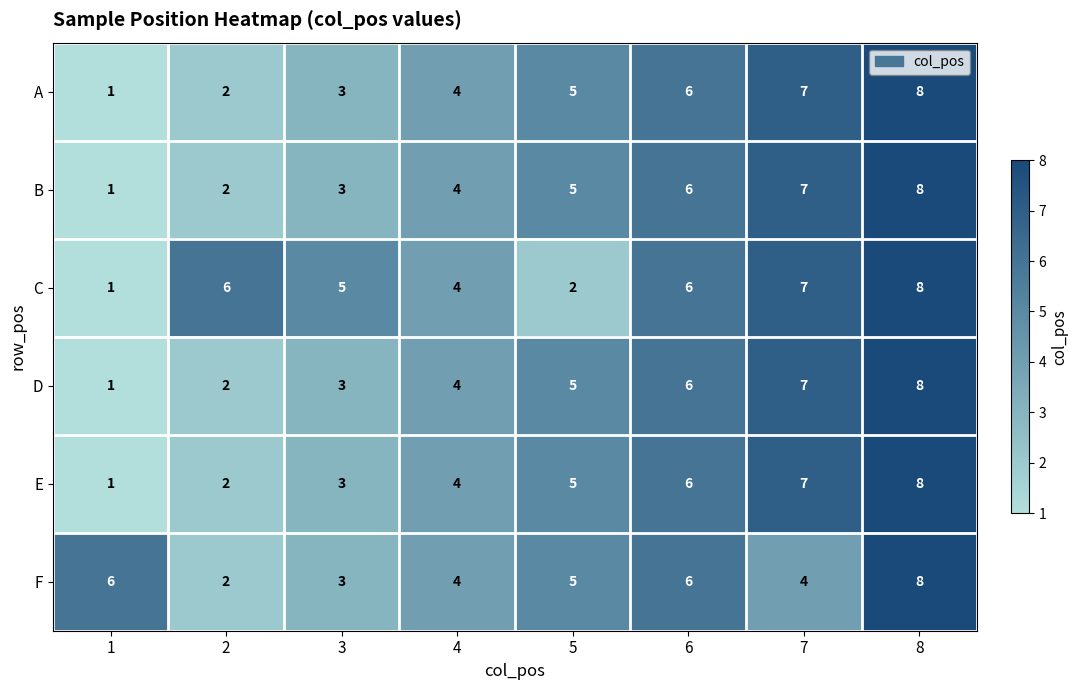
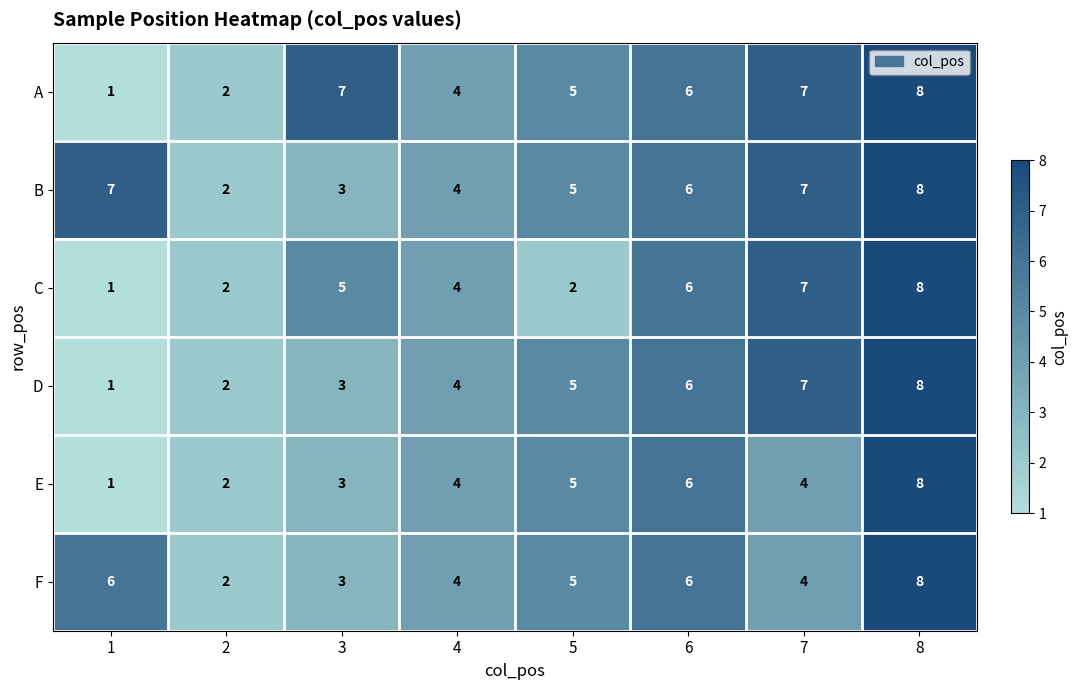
  {
    "A": {
      "1": 1,
      "2": 2,
-     "3": 3,
+     "3": 7,
      "4": 4,
      "5": 5,
      "6": 6,
      "7": 7,
      "8": 8
    },
    "B": {
-     "1": 1,
+     "1": 7,
      "2": 2,
      "3": 3,
      "4": 4,
      "5": 5,
      "6": 6,
      "7": 7,
      "8": 8
    },
    "C": {
      "1": 1,
-     "2": 6,
+     "2": 2,
      "3": 5,
      "4": 4,
      "5": 2,
      "6": 6,
      "7": 7,
      "8": 8
    },
    "D": {
      "1": 1,
      "2": 2,
      "3": 3,
      "4": 4,
      "5": 5,
      "6": 6,
      "7": 7,
      "8": 8
    },
    "E": {
      "1": 1,
      "2": 2,
      "3": 3,
      "4": 4,
      "5": 5,
      "6": 6,
-     "7": 7,
+     "7": 4,
      "8": 8
    },
    "F": {
      "1": 6,
      "2": 2,
      "3": 3,
      "4": 4,
      "5": 5,
      "6": 6,
      "7": 4,
      "8": 8
    }
  }
